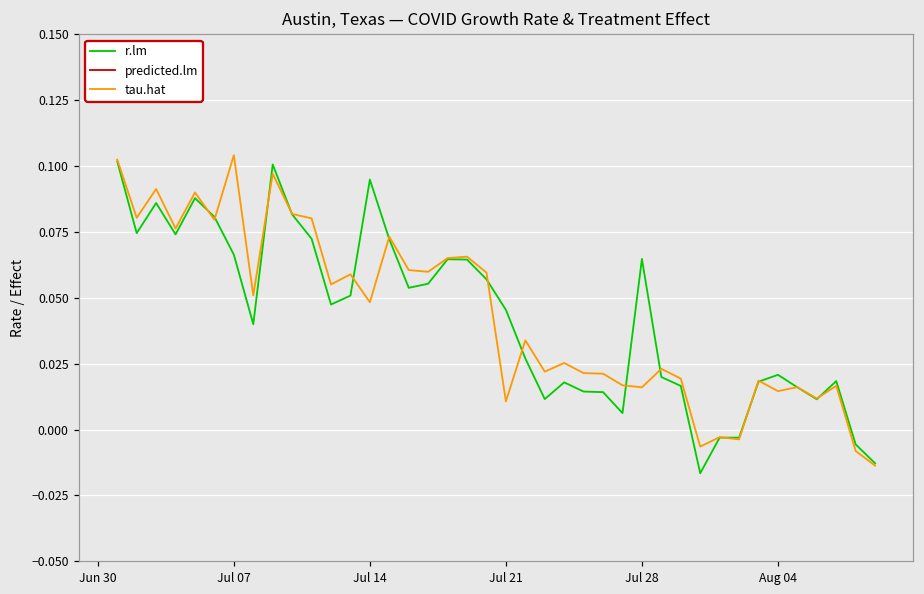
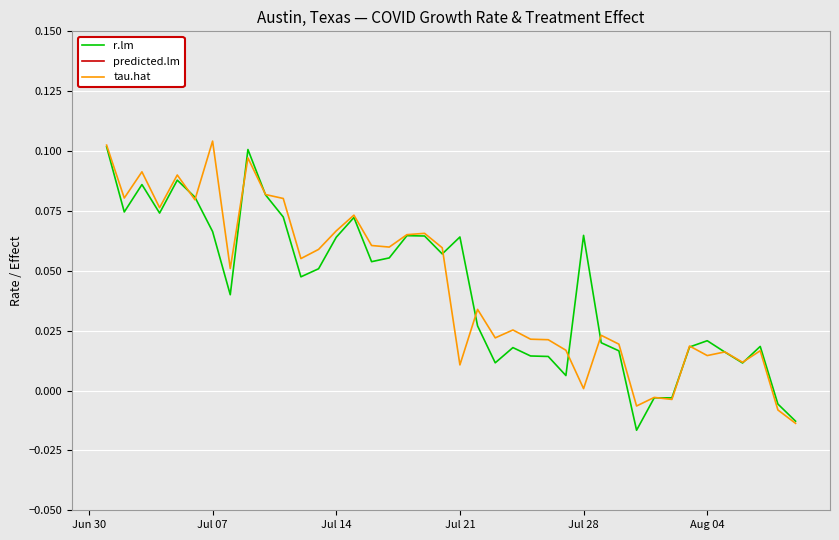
  {
    "r.lm": {
      "Jul 07": 0.066,
-     "Jul 14": 0.095,
-     "Jul 21": 0.045,
+     "Jul 14": 0.064,
+     "Jul 21": 0.064,
      "Jul 28": 0.065,
      "Aug 04": 0.021
    },
    "tau.hat": {
      "Jul 07": 0.104,
-     "Jul 14": 0.048,
+     "Jul 14": 0.067,
      "Jul 21": 0.011,
-     "Jul 28": 0.016,
+     "Jul 28": 0.001,
      "Aug 04": 0.015
    }
  }
